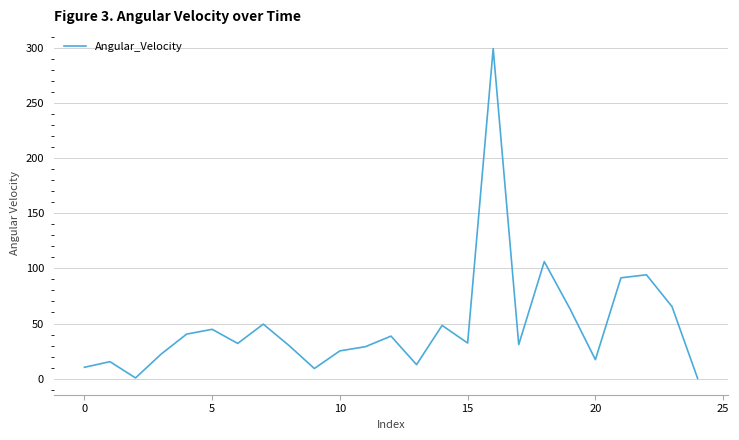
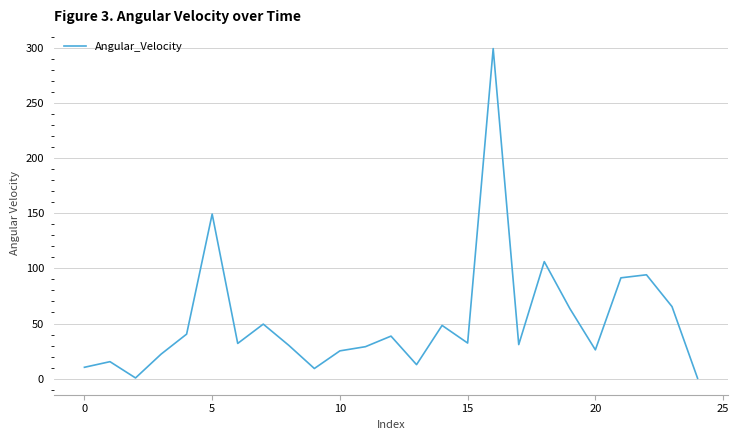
  {
    "0": 10,
-   "5": 45,
+   "5": 149,
    "10": 25,
    "15": 32,
-   "20": 17
+   "20": 26
  }
